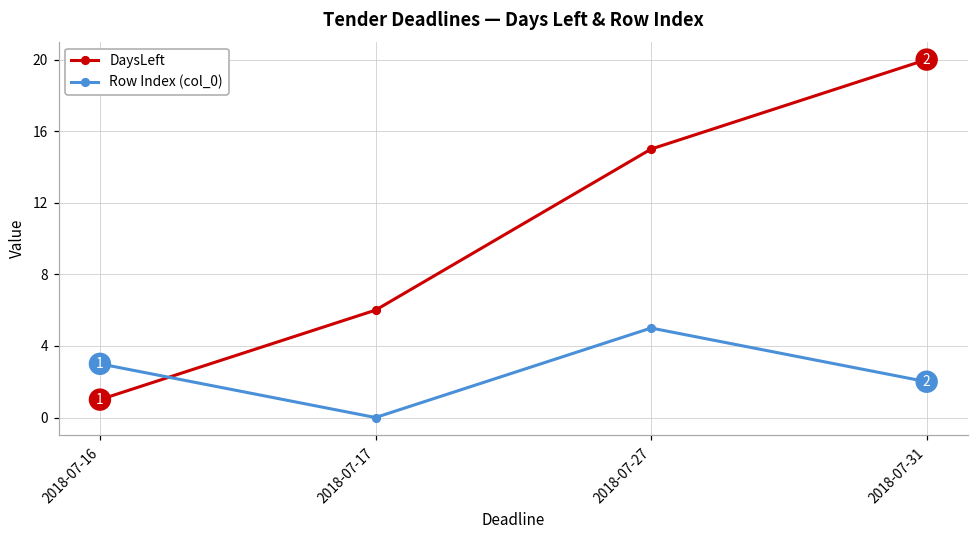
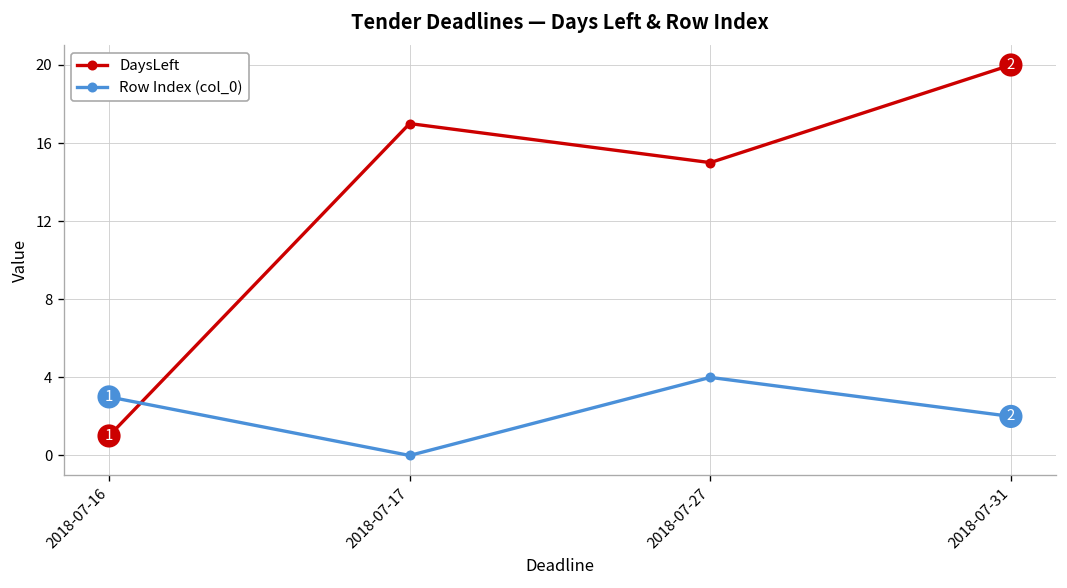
  {
    "DaysLeft": {
-     "2018-07-17": 6,
+     "2018-07-17": 17,
      "2018-07-27": 15
    },
    "Row Index (col_0)": {
      "2018-07-17": 0,
-     "2018-07-27": 5
+     "2018-07-27": 4
    }
  }
